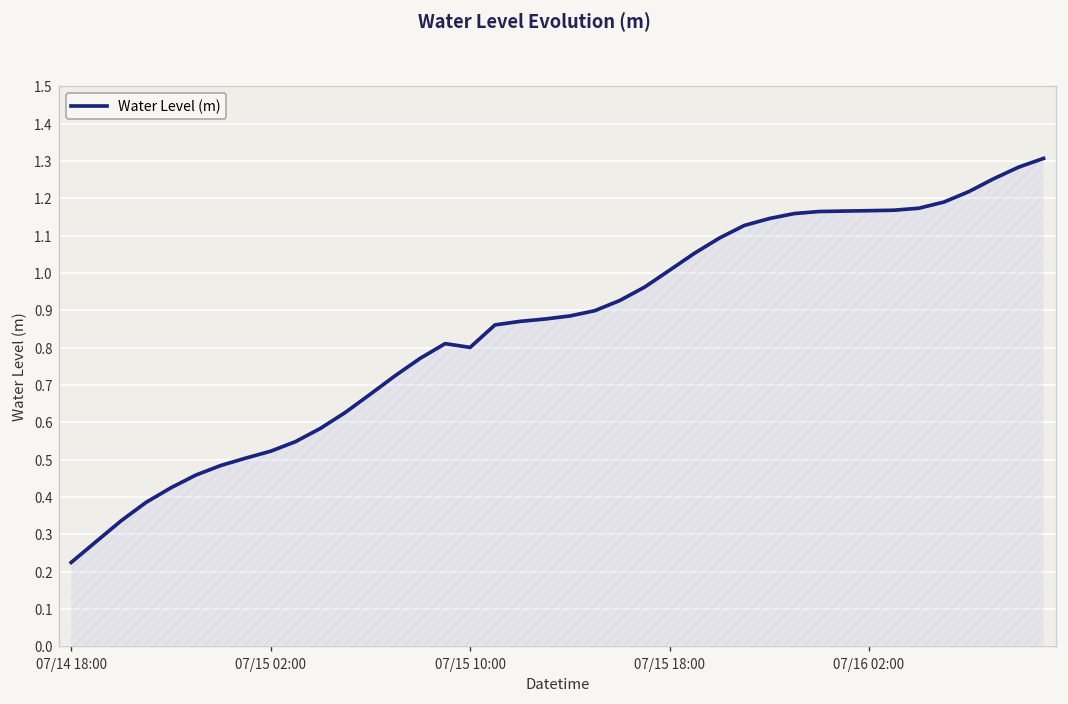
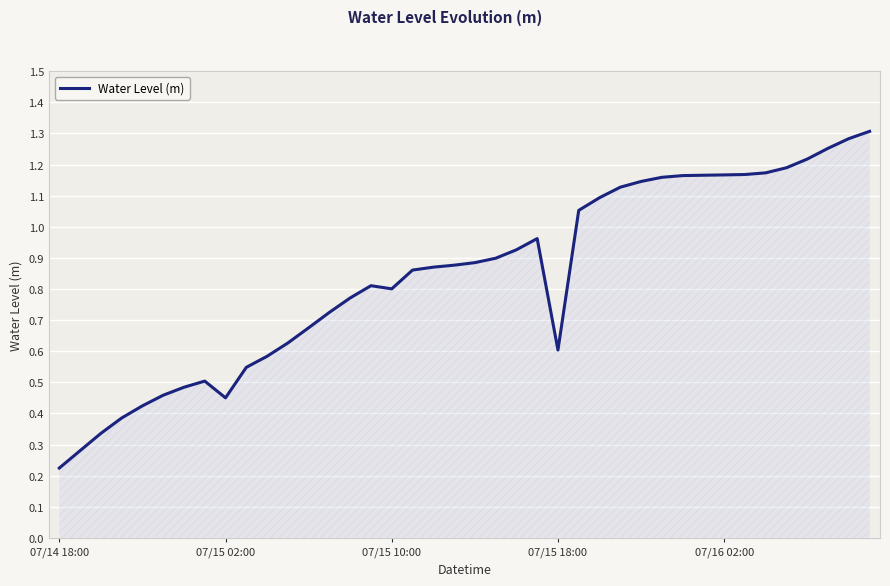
  {
    "07/14 18:00": 0.22,
-   "07/15 02:00": 0.52,
+   "07/15 02:00": 0.45,
    "07/15 10:00": 0.80,
-   "07/15 18:00": 1.01,
+   "07/15 18:00": 0.60,
    "07/16 02:00": 1.17
  }
